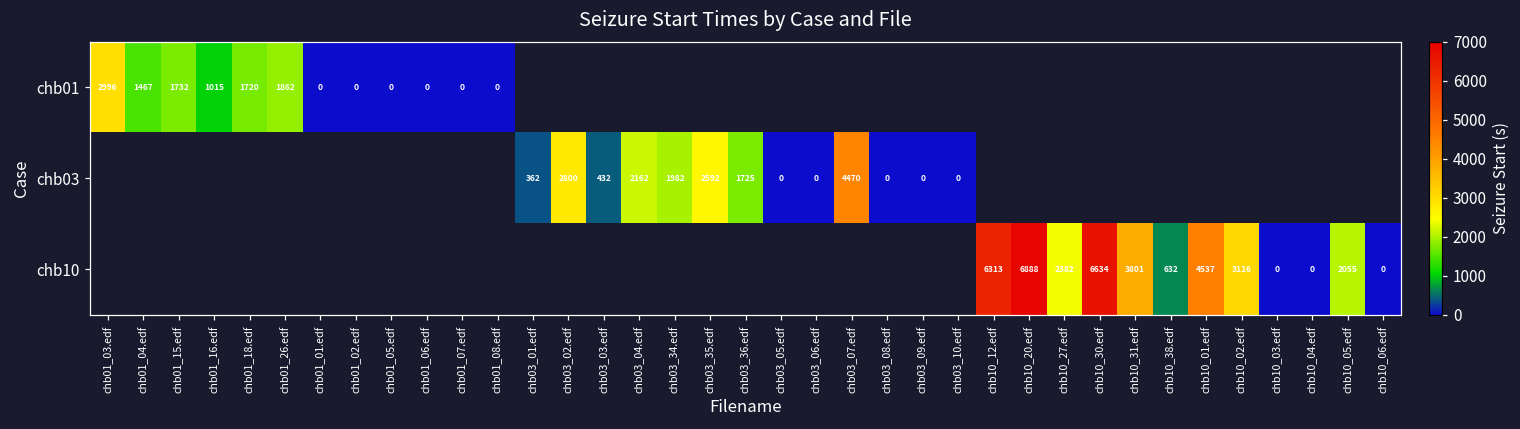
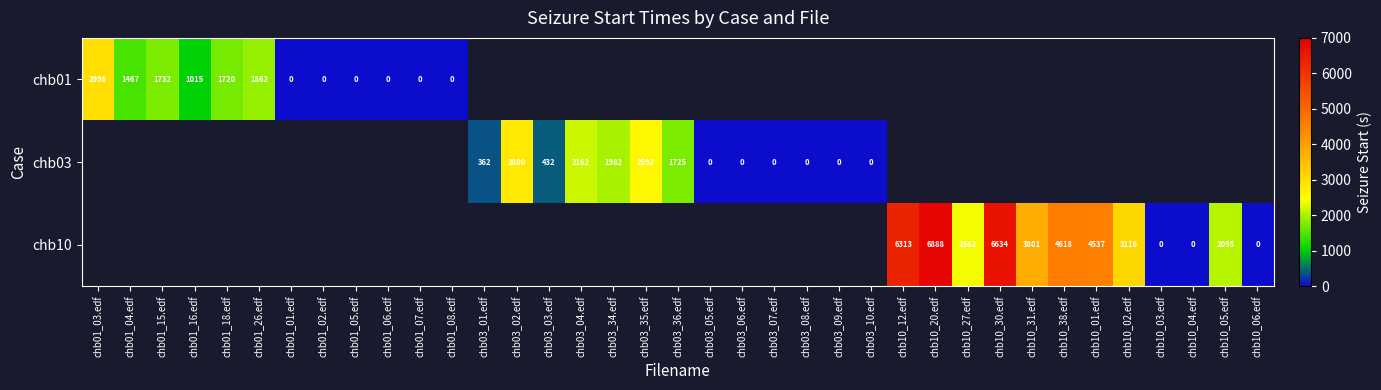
  {
    "chb01": {
      "chb01_03.edf": 2996,
      "chb01_04.edf": 1467,
      "chb01_15.edf": 1732,
      "chb01_16.edf": 1015,
      "chb01_18.edf": 1720,
      "chb01_26.edf": 1862,
      "chb01_01.edf": 0,
      "chb01_02.edf": 0,
      "chb01_05.edf": 0,
      "chb01_06.edf": 0,
      "chb01_07.edf": 0,
      "chb01_08.edf": 0
    },
    "chb03": {
      "chb03_01.edf": 362,
      "chb03_02.edf": 2800,
      "chb03_03.edf": 432,
      "chb03_04.edf": 2162,
      "chb03_34.edf": 1982,
      "chb03_35.edf": 2592,
      "chb03_36.edf": 1725,
      "chb03_05.edf": 0,
      "chb03_06.edf": 0,
-     "chb03_07.edf": 4470,
+     "chb03_07.edf": 0,
      "chb03_08.edf": 0,
      "chb03_09.edf": 0,
      "chb03_10.edf": 0
    },
    "chb10": {
      "chb10_12.edf": 6313,
      "chb10_20.edf": 6888,
      "chb10_27.edf": 2382,
      "chb10_30.edf": 6634,
      "chb10_31.edf": 3801,
-     "chb10_38.edf": 632,
+     "chb10_38.edf": 4618,
      "chb10_01.edf": 4537,
      "chb10_02.edf": 3116,
      "chb10_03.edf": 0,
      "chb10_04.edf": 0,
      "chb10_05.edf": 2055,
      "chb10_06.edf": 0
    }
  }
